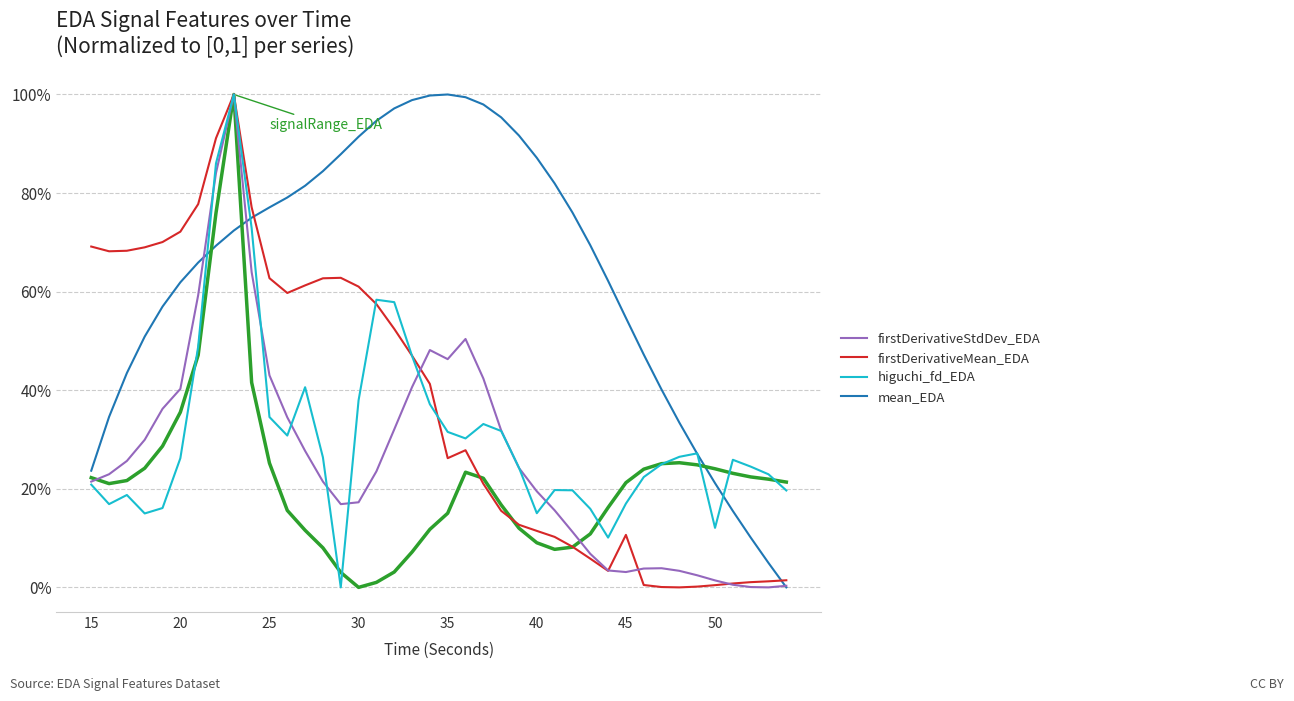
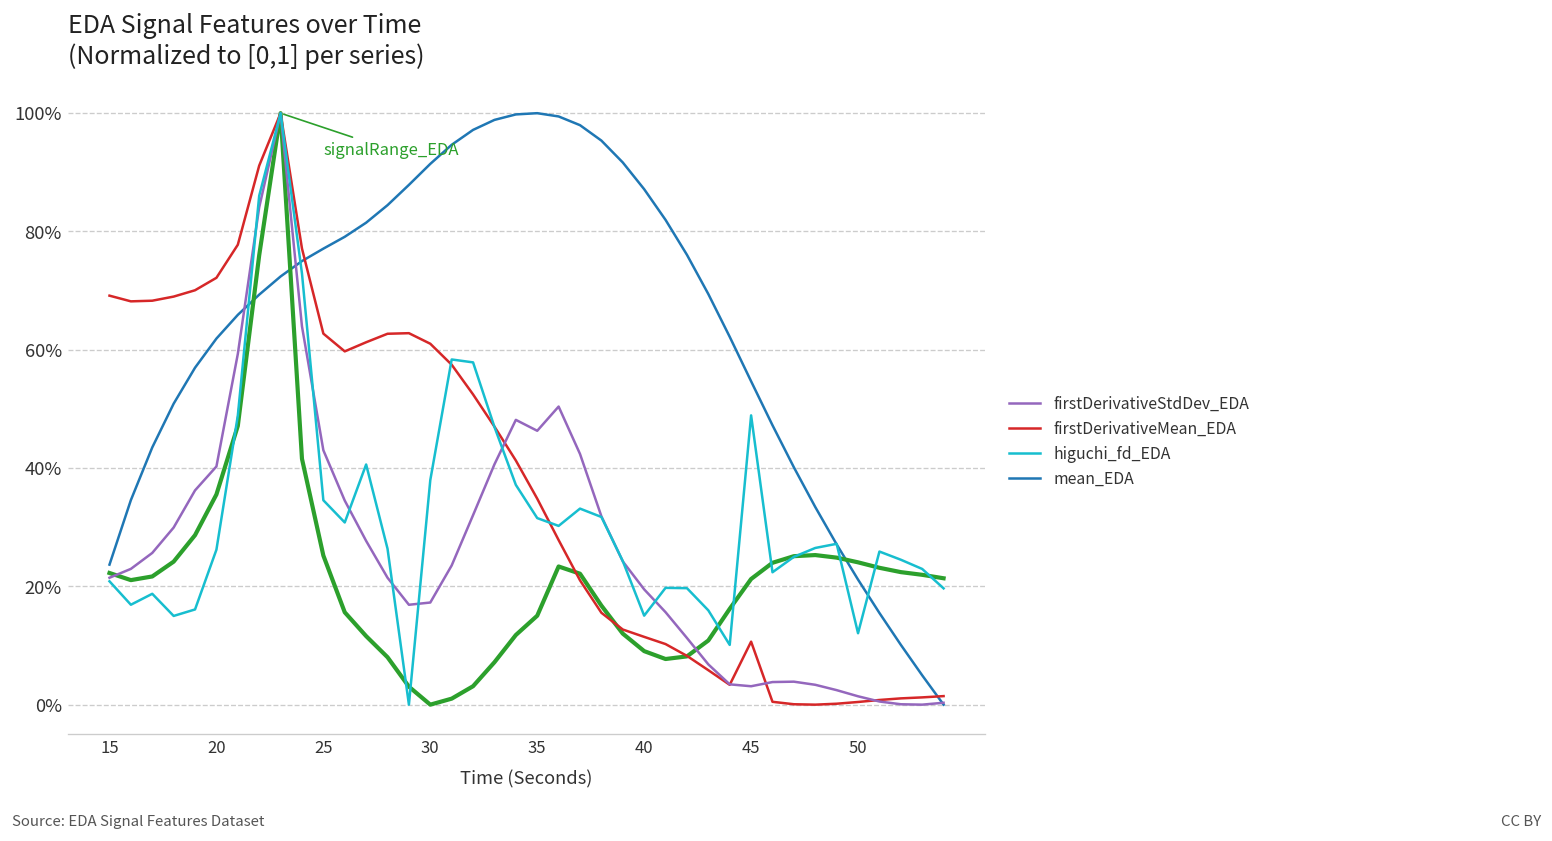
  {
    "mean_EDA": {
      "15": "24%",
      "20": "62%",
      "25": "77%",
      "30": "91%",
      "35": "100%",
      "40": "87%",
      "45": "55%",
      "50": "21%"
    },
    "firstDerivativeMean_EDA": {
      "15": "69%",
      "20": "72%",
      "25": "63%",
      "30": "61%",
-     "35": "26%",
+     "35": "35%",
      "40": "11%",
      "45": "11%",
      "50": "0%"
    },
    "firstDerivativeStdDev_EDA": {
      "15": "21%",
      "20": "40%",
      "25": "43%",
      "30": "17%",
      "35": "46%",
      "40": "19%",
      "45": "3%",
      "50": "1%"
    },
    "higuchi_fd_EDA": {
      "15": "21%",
      "20": "26%",
      "25": "35%",
      "30": "38%",
      "35": "32%",
      "40": "15%",
-     "45": "17%",
+     "45": "49%",
      "50": "12%"
    }
  }
